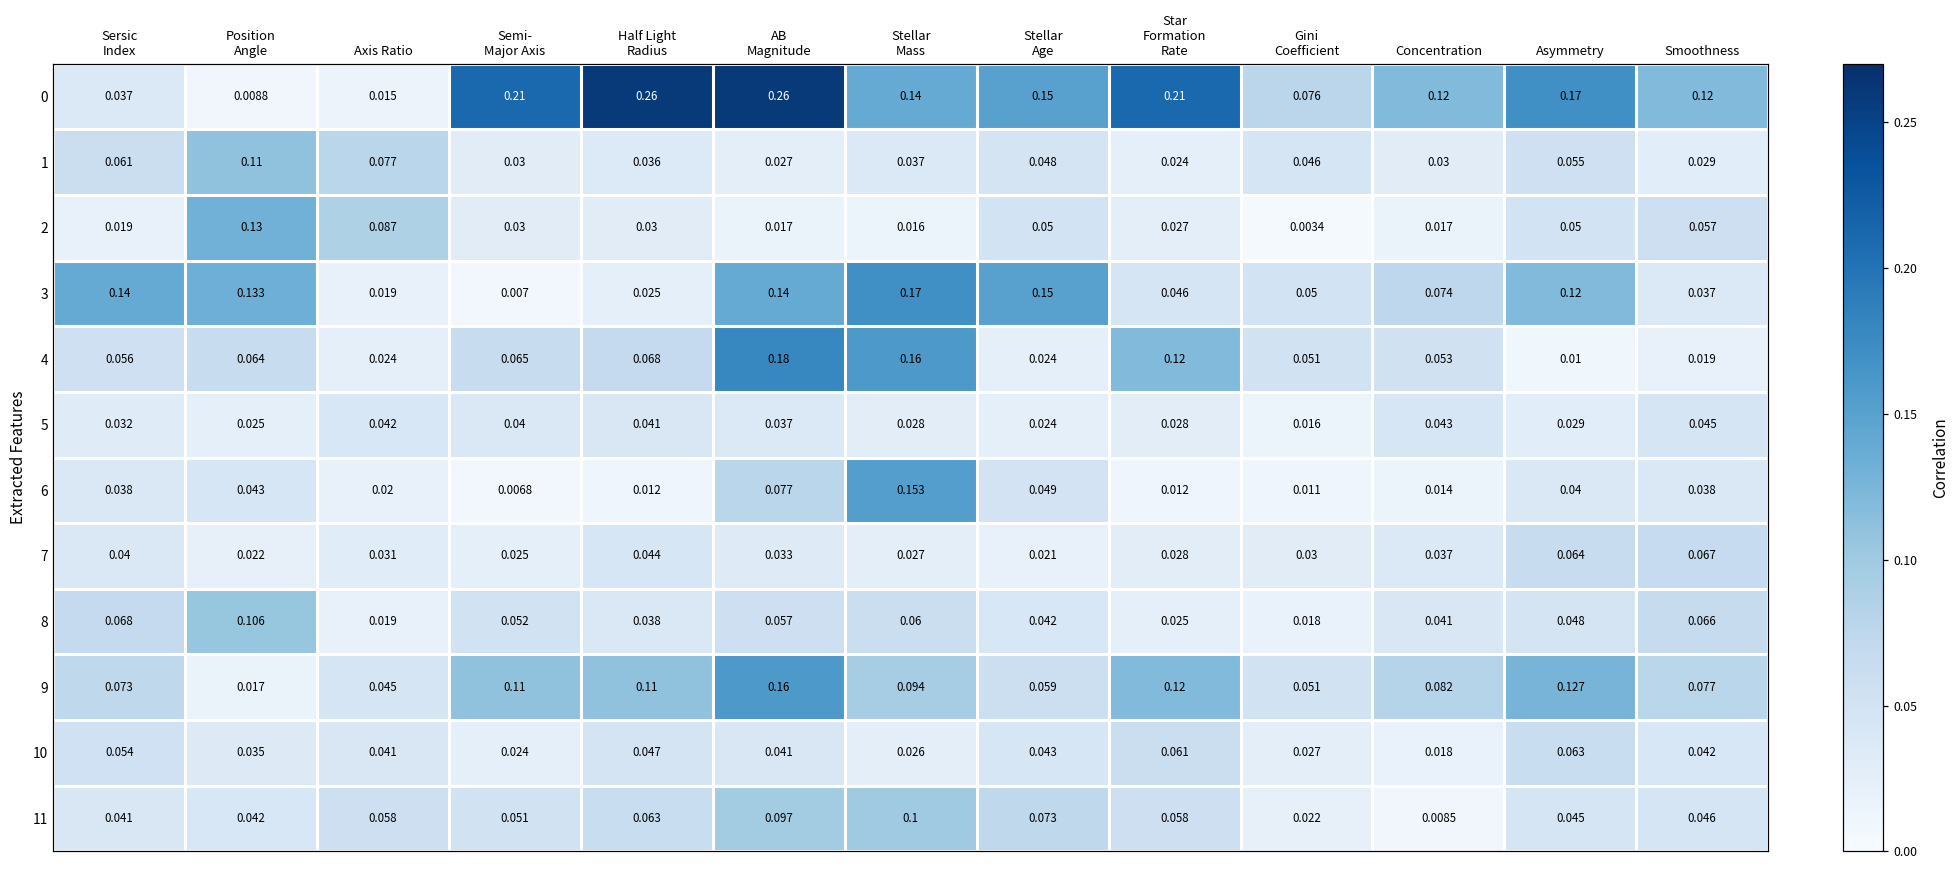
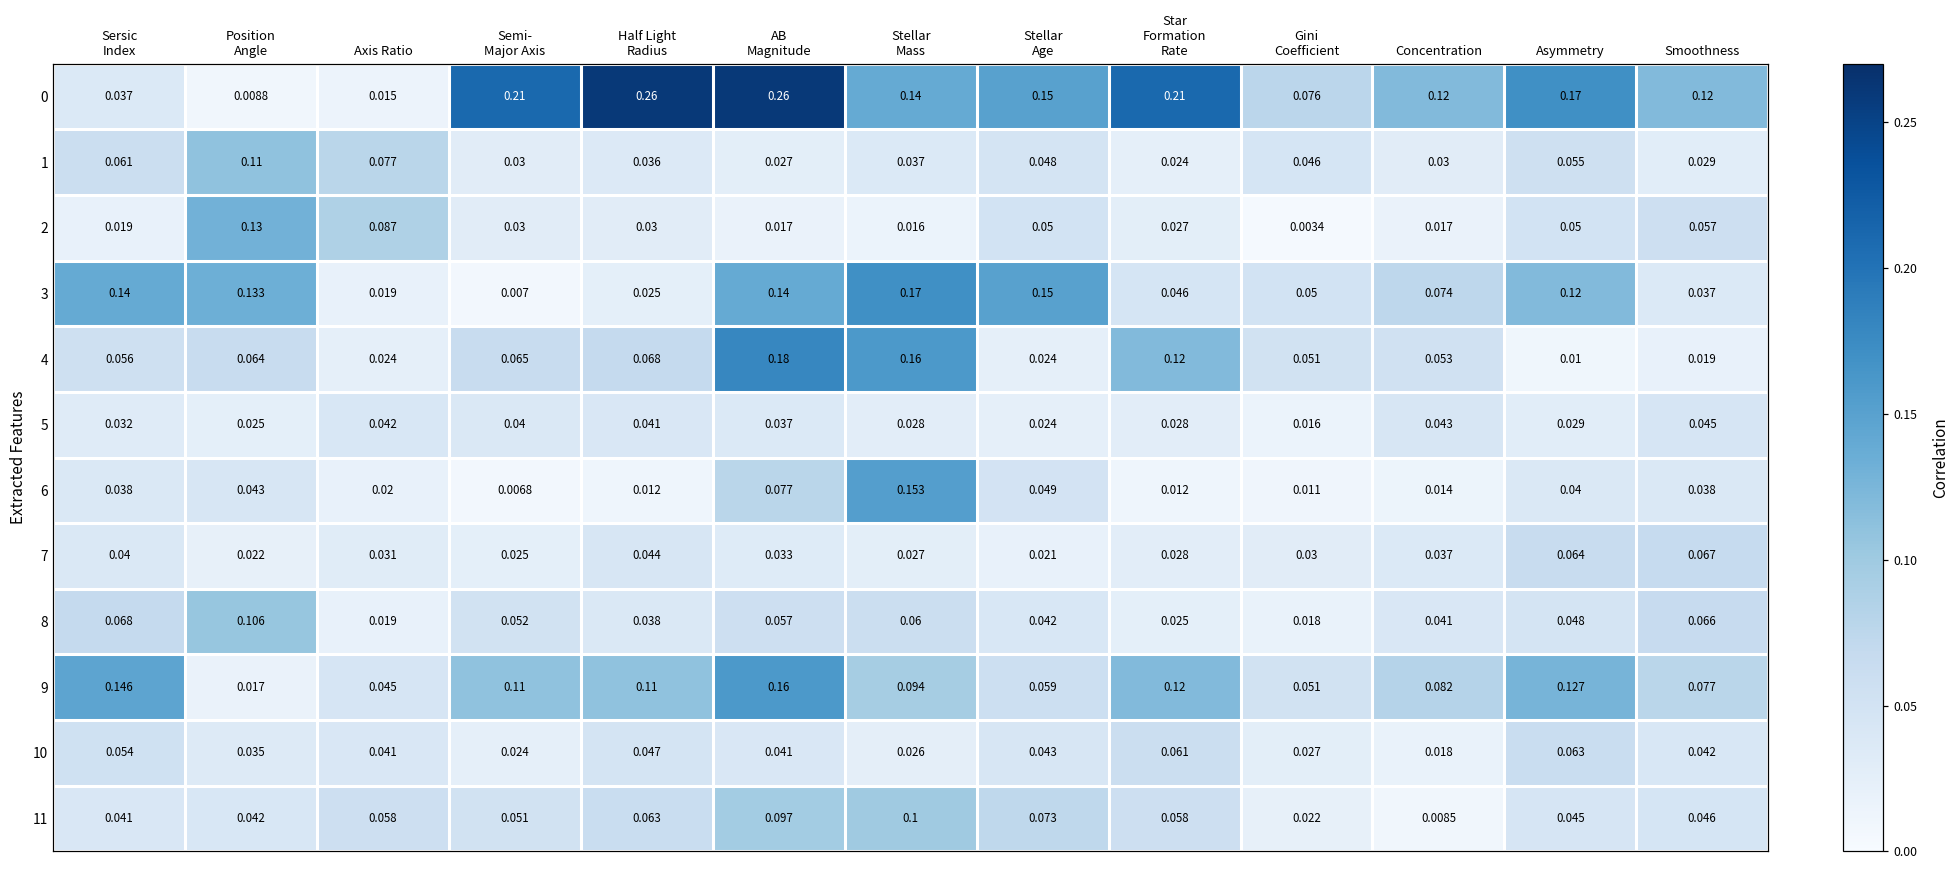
  {
    "0": {
      "Sersic Index": 0.037,
      "Position Angle": 0.0088,
      "Axis Ratio": 0.015,
      "Semi- Major Axis": 0.21,
      "Half Light Radius": 0.26,
      "AB Magnitude": 0.26,
      "Stellar Mass": 0.14,
      "Stellar Age": 0.15,
      "Star Formation Rate": 0.21,
      "Gini Coefficient": 0.076,
      "Concentration": 0.12,
      "Asymmetry": 0.17,
      "Smoothness": 0.12
    },
    "1": {
      "Sersic Index": 0.061,
      "Position Angle": 0.11,
      "Axis Ratio": 0.077,
      "Semi- Major Axis": 0.03,
      "Half Light Radius": 0.036,
      "AB Magnitude": 0.027,
      "Stellar Mass": 0.037,
      "Stellar Age": 0.048,
      "Star Formation Rate": 0.024,
      "Gini Coefficient": 0.046,
      "Concentration": 0.03,
      "Asymmetry": 0.055,
      "Smoothness": 0.029
    },
    "2": {
      "Sersic Index": 0.019,
      "Position Angle": 0.13,
      "Axis Ratio": 0.087,
      "Semi- Major Axis": 0.03,
      "Half Light Radius": 0.03,
      "AB Magnitude": 0.017,
      "Stellar Mass": 0.016,
      "Stellar Age": 0.05,
      "Star Formation Rate": 0.027,
      "Gini Coefficient": 0.0034,
      "Concentration": 0.017,
      "Asymmetry": 0.05,
      "Smoothness": 0.057
    },
    "3": {
      "Sersic Index": 0.14,
      "Position Angle": 0.133,
      "Axis Ratio": 0.019,
      "Semi- Major Axis": 0.007,
      "Half Light Radius": 0.025,
      "AB Magnitude": 0.14,
      "Stellar Mass": 0.17,
      "Stellar Age": 0.15,
      "Star Formation Rate": 0.046,
      "Gini Coefficient": 0.05,
      "Concentration": 0.074,
      "Asymmetry": 0.12,
      "Smoothness": 0.037
    },
    "4": {
      "Sersic Index": 0.056,
      "Position Angle": 0.064,
      "Axis Ratio": 0.024,
      "Semi- Major Axis": 0.065,
      "Half Light Radius": 0.068,
      "AB Magnitude": 0.18,
      "Stellar Mass": 0.16,
      "Stellar Age": 0.024,
      "Star Formation Rate": 0.12,
      "Gini Coefficient": 0.051,
      "Concentration": 0.053,
      "Asymmetry": 0.01,
      "Smoothness": 0.019
    },
    "5": {
      "Sersic Index": 0.032,
      "Position Angle": 0.025,
      "Axis Ratio": 0.042,
      "Semi- Major Axis": 0.04,
      "Half Light Radius": 0.041,
      "AB Magnitude": 0.037,
      "Stellar Mass": 0.028,
      "Stellar Age": 0.024,
      "Star Formation Rate": 0.028,
      "Gini Coefficient": 0.016,
      "Concentration": 0.043,
      "Asymmetry": 0.029,
      "Smoothness": 0.045
    },
    "6": {
      "Sersic Index": 0.038,
      "Position Angle": 0.043,
      "Axis Ratio": 0.02,
      "Semi- Major Axis": 0.0068,
      "Half Light Radius": 0.012,
      "AB Magnitude": 0.077,
      "Stellar Mass": 0.153,
      "Stellar Age": 0.049,
      "Star Formation Rate": 0.012,
      "Gini Coefficient": 0.011,
      "Concentration": 0.014,
      "Asymmetry": 0.04,
      "Smoothness": 0.038
    },
    "7": {
      "Sersic Index": 0.04,
      "Position Angle": 0.022,
      "Axis Ratio": 0.031,
      "Semi- Major Axis": 0.025,
      "Half Light Radius": 0.044,
      "AB Magnitude": 0.033,
      "Stellar Mass": 0.027,
      "Stellar Age": 0.021,
      "Star Formation Rate": 0.028,
      "Gini Coefficient": 0.03,
      "Concentration": 0.037,
      "Asymmetry": 0.064,
      "Smoothness": 0.067
    },
    "8": {
      "Sersic Index": 0.068,
      "Position Angle": 0.106,
      "Axis Ratio": 0.019,
      "Semi- Major Axis": 0.052,
      "Half Light Radius": 0.038,
      "AB Magnitude": 0.057,
      "Stellar Mass": 0.06,
      "Stellar Age": 0.042,
      "Star Formation Rate": 0.025,
      "Gini Coefficient": 0.018,
      "Concentration": 0.041,
      "Asymmetry": 0.048,
      "Smoothness": 0.066
    },
    "9": {
-     "Sersic Index": 0.073,
+     "Sersic Index": 0.146,
      "Position Angle": 0.017,
      "Axis Ratio": 0.045,
      "Semi- Major Axis": 0.11,
      "Half Light Radius": 0.11,
      "AB Magnitude": 0.16,
      "Stellar Mass": 0.094,
      "Stellar Age": 0.059,
      "Star Formation Rate": 0.12,
      "Gini Coefficient": 0.051,
      "Concentration": 0.082,
      "Asymmetry": 0.127,
      "Smoothness": 0.077
    },
    "10": {
      "Sersic Index": 0.054,
      "Position Angle": 0.035,
      "Axis Ratio": 0.041,
      "Semi- Major Axis": 0.024,
      "Half Light Radius": 0.047,
      "AB Magnitude": 0.041,
      "Stellar Mass": 0.026,
      "Stellar Age": 0.043,
      "Star Formation Rate": 0.061,
      "Gini Coefficient": 0.027,
      "Concentration": 0.018,
      "Asymmetry": 0.063,
      "Smoothness": 0.042
    },
    "11": {
      "Sersic Index": 0.041,
      "Position Angle": 0.042,
      "Axis Ratio": 0.058,
      "Semi- Major Axis": 0.051,
      "Half Light Radius": 0.063,
      "AB Magnitude": 0.097,
      "Stellar Mass": 0.1,
      "Stellar Age": 0.073,
      "Star Formation Rate": 0.058,
      "Gini Coefficient": 0.022,
      "Concentration": 0.0085,
      "Asymmetry": 0.045,
      "Smoothness": 0.046
    }
  }
